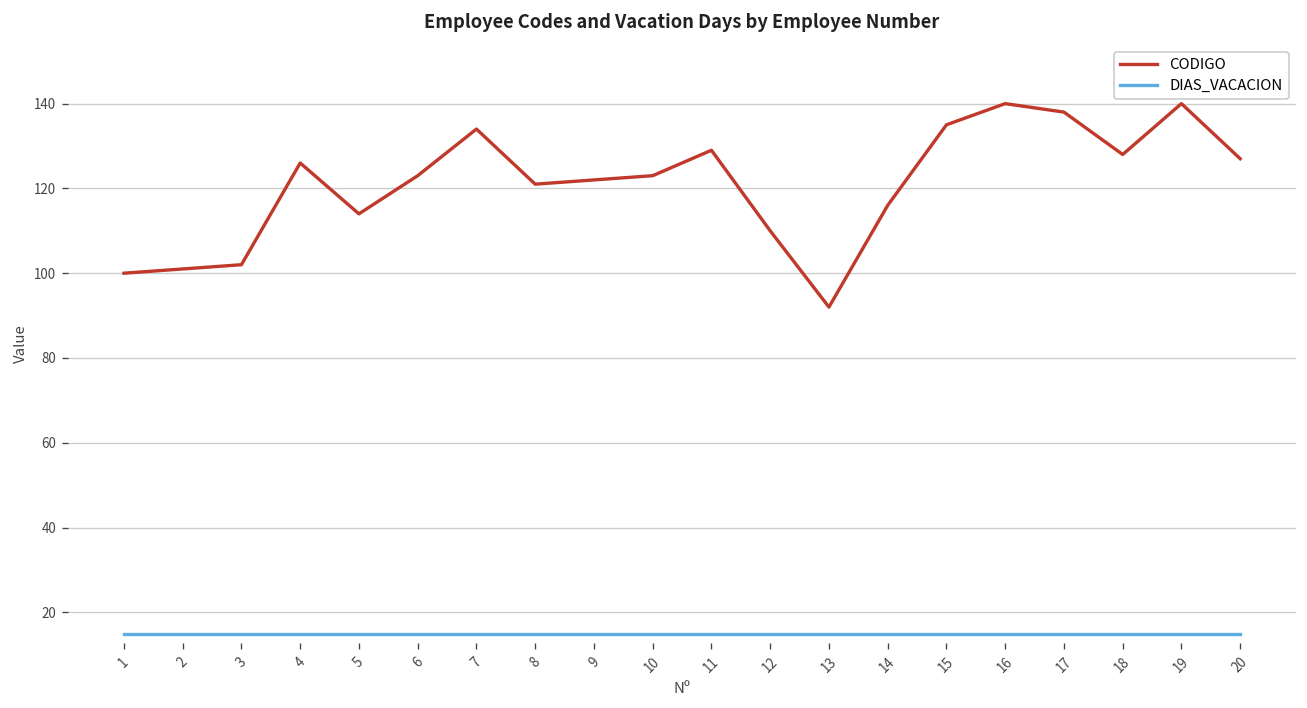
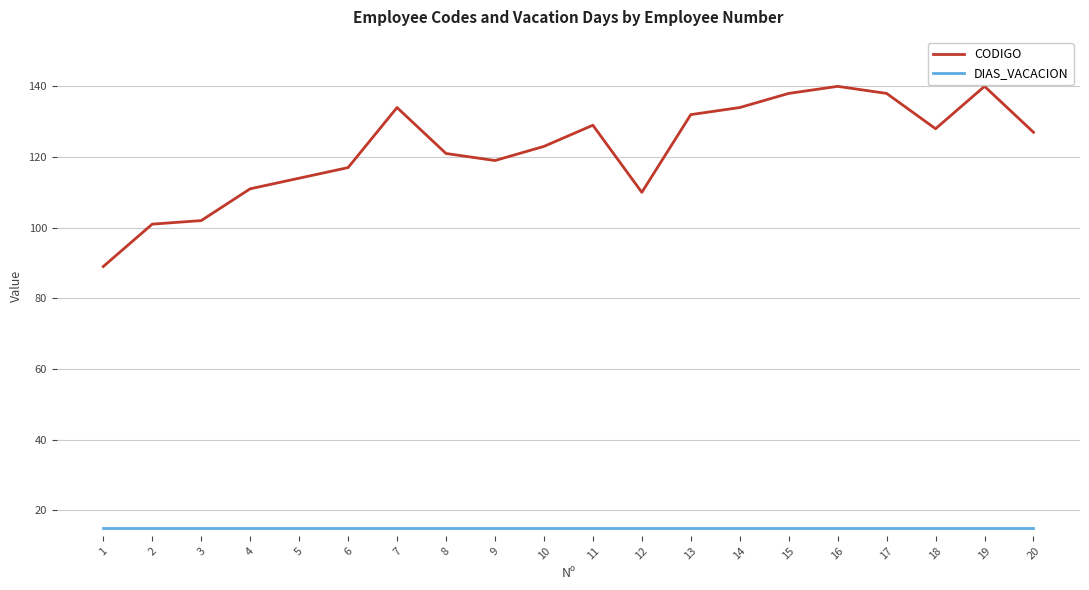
  {
    "CODIGO": {
-     "1": 100,
+     "1": 89,
      "2": 101,
      "3": 102,
-     "4": 126,
+     "4": 111,
      "5": 114,
-     "6": 123,
+     "6": 117,
      "7": 134,
      "8": 121,
-     "9": 122,
+     "9": 119,
      "10": 123,
      "11": 129,
      "12": 110,
-     "13": 92,
-     "14": 116,
-     "15": 135,
+     "13": 132,
+     "14": 134,
+     "15": 138,
      "16": 140,
      "17": 138,
      "18": 128,
      "19": 140,
      "20": 127
    },
    "DIAS_VACACION": {
      "1": 15,
      "2": 15,
      "3": 15,
      "4": 15,
      "5": 15,
      "6": 15,
      "7": 15,
      "8": 15,
      "9": 15,
      "10": 15,
      "11": 15,
      "12": 15,
      "13": 15,
      "14": 15,
      "15": 15,
      "16": 15,
      "17": 15,
      "18": 15,
      "19": 15,
      "20": 15
    }
  }
